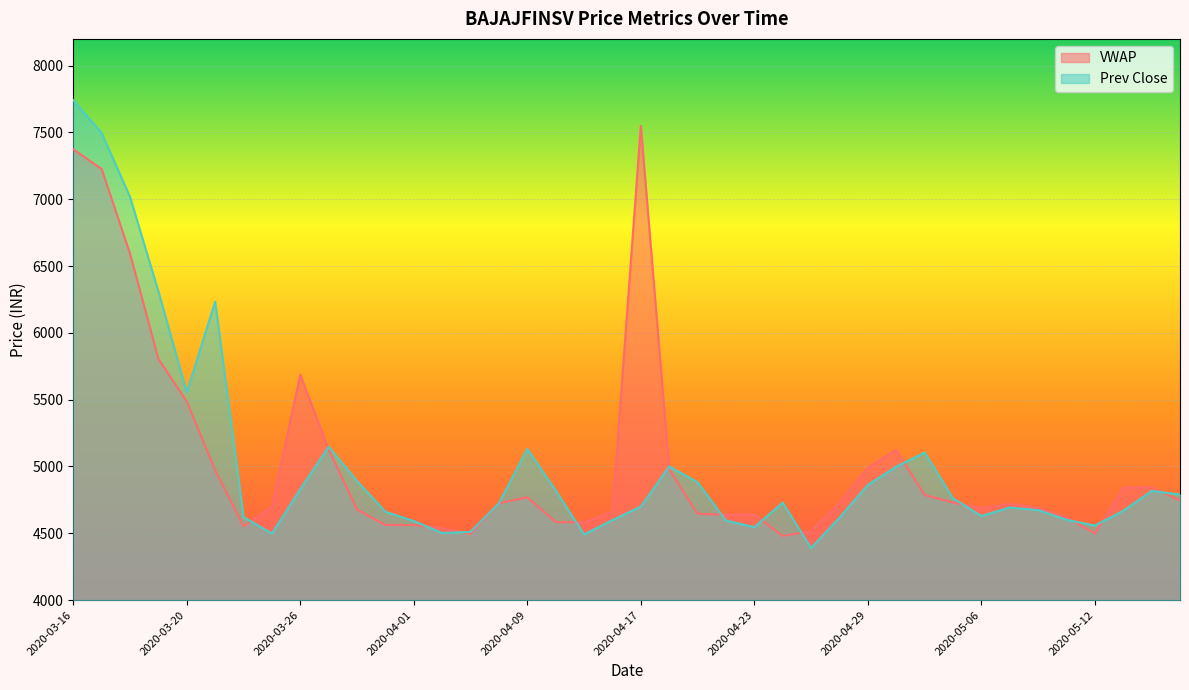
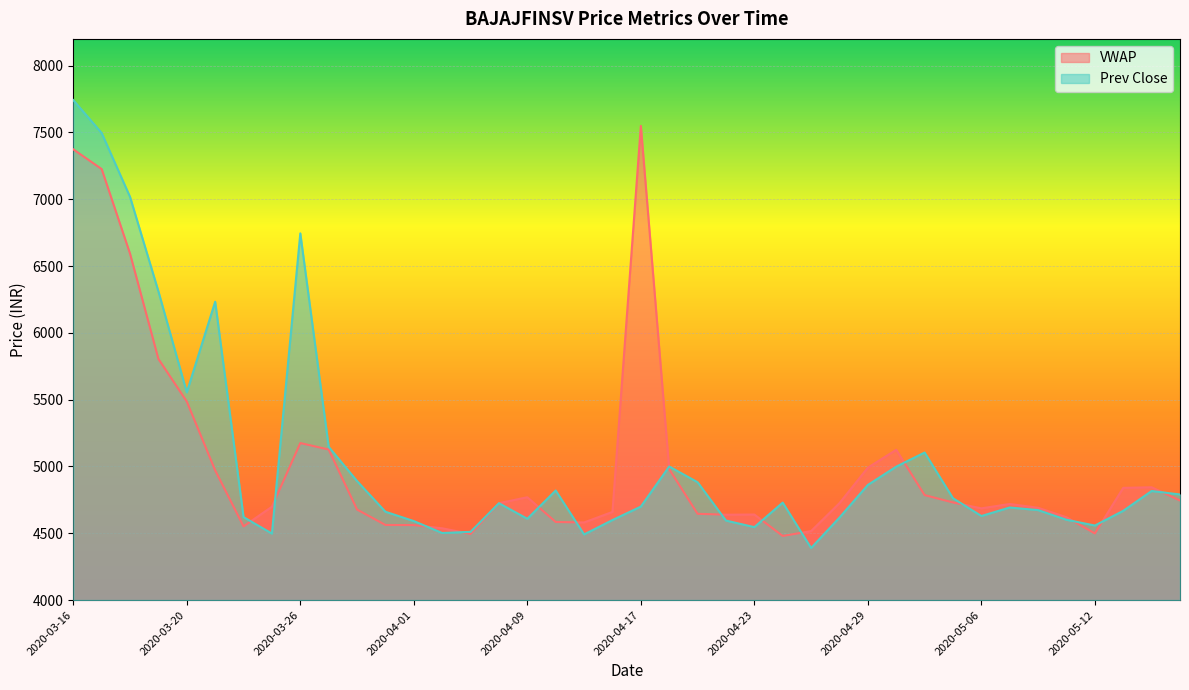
  {
    "VWAP": {
      "2020-03-16": 7370,
      "2020-03-20": 5490,
-     "2020-03-26": 5690,
+     "2020-03-26": 5180,
      "2020-04-01": 4560,
      "2020-04-09": 4770,
      "2020-04-17": 7550,
      "2020-04-23": 4640,
      "2020-04-29": 4990,
      "2020-05-06": 4690,
      "2020-05-12": 4500
    },
    "Prev Close": {
      "2020-03-16": 7740,
      "2020-03-20": 5550,
-     "2020-03-26": 4830,
+     "2020-03-26": 6740,
      "2020-04-01": 4590,
-     "2020-04-09": 5130,
+     "2020-04-09": 4610,
      "2020-04-17": 4700,
      "2020-04-23": 4550,
      "2020-04-29": 4860,
      "2020-05-06": 4630,
      "2020-05-12": 4560
    }
  }
